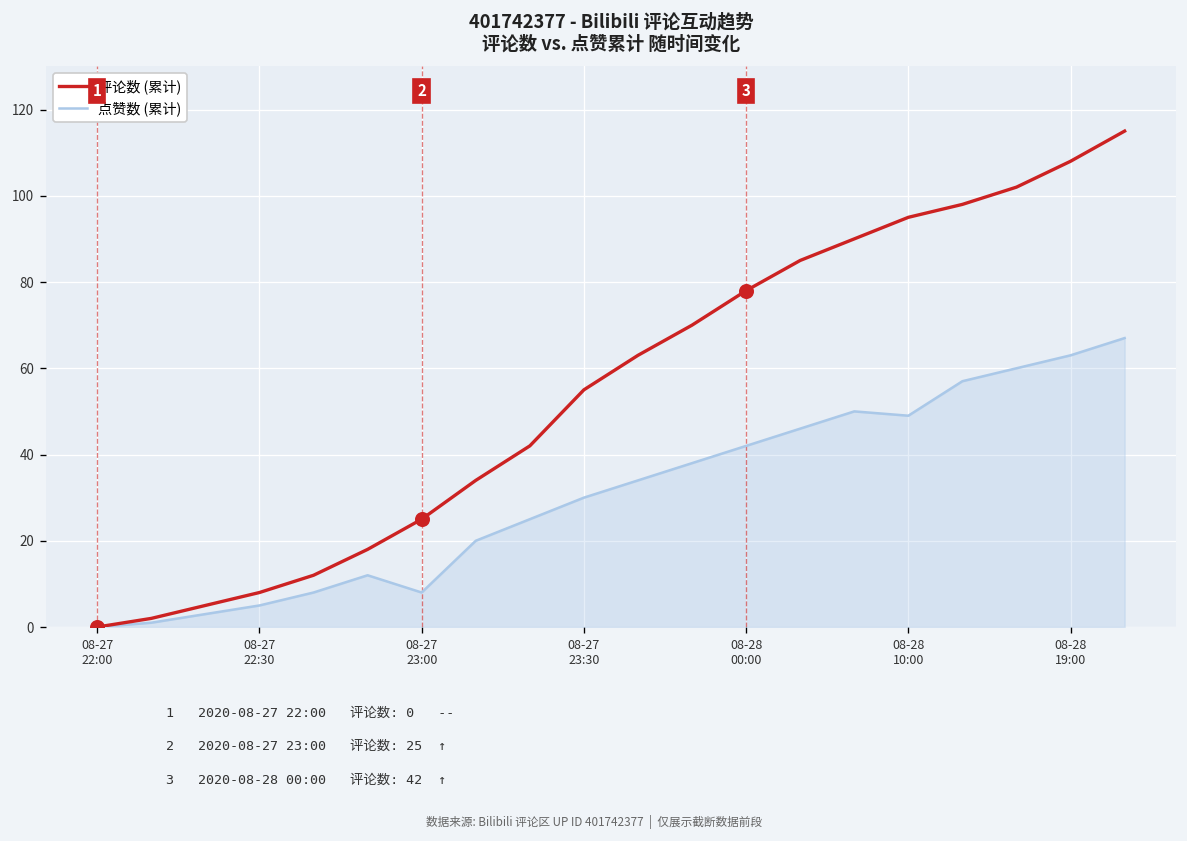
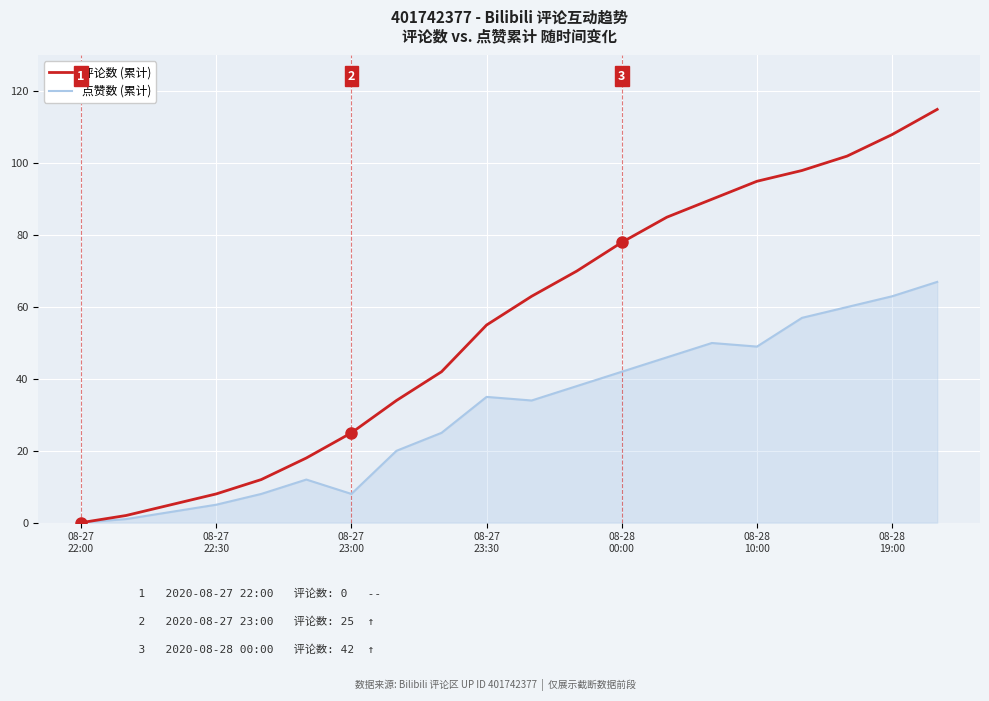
  {
    "点赞数 (累计)": {
      "08-27 22:30": 5,
      "08-27 23:00": 8,
-     "08-27 23:30": 30,
+     "08-27 23:30": 35,
      "08-28 00:00": 42,
      "08-28 10:00": 49,
      "08-28 19:00": 63
    }
  }
